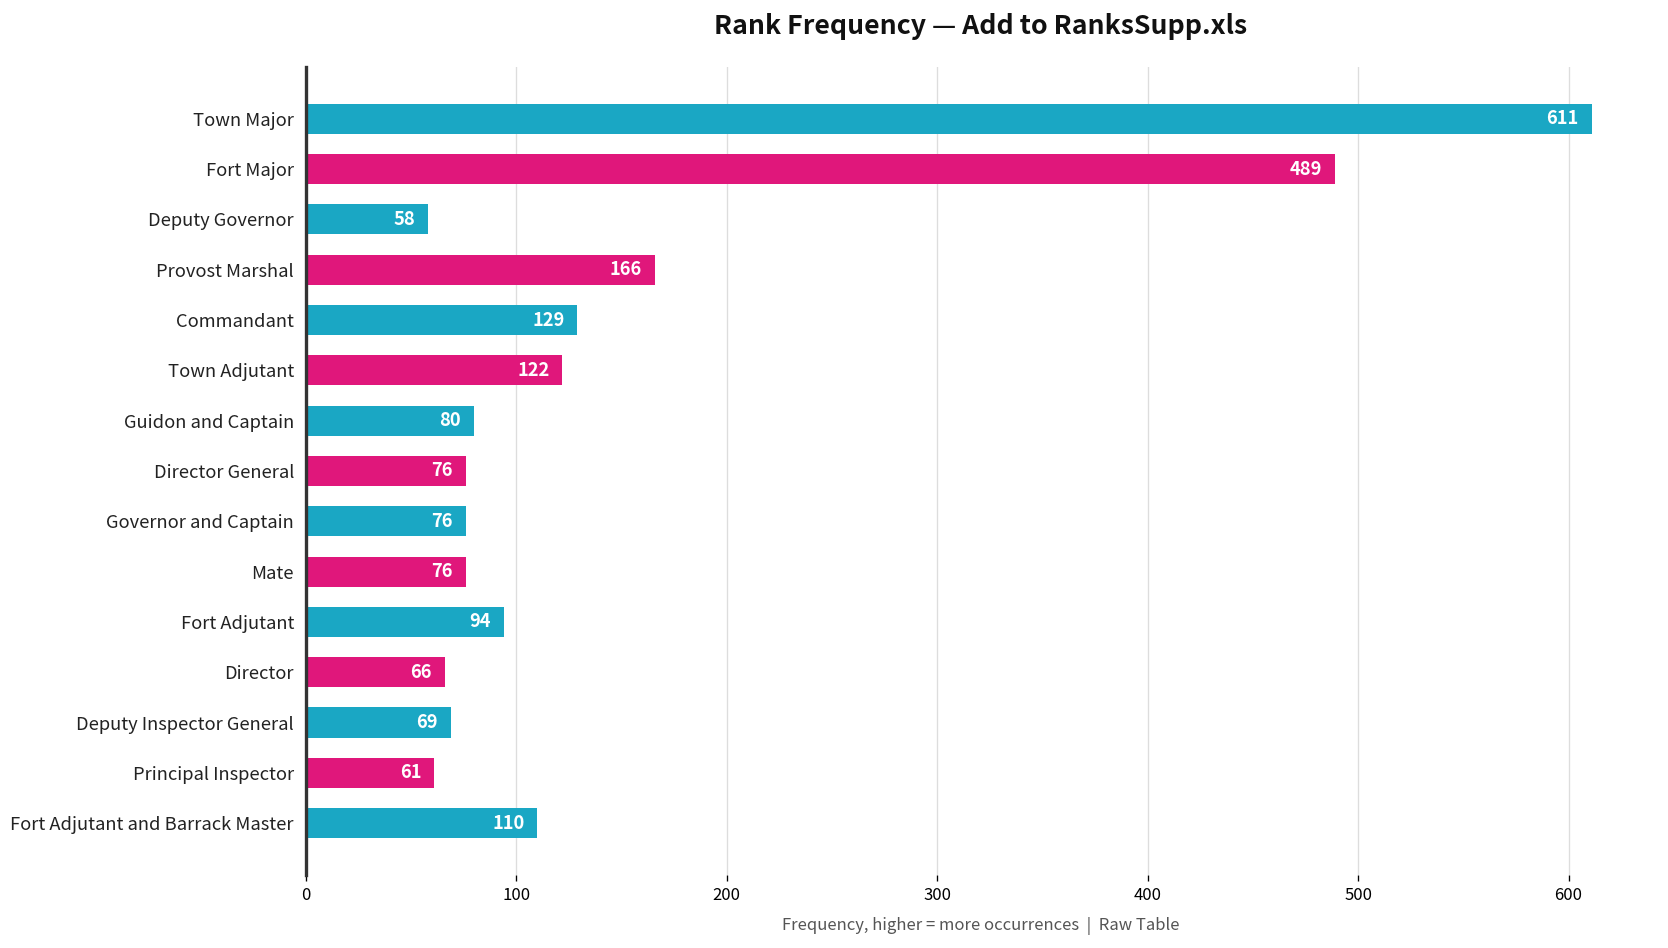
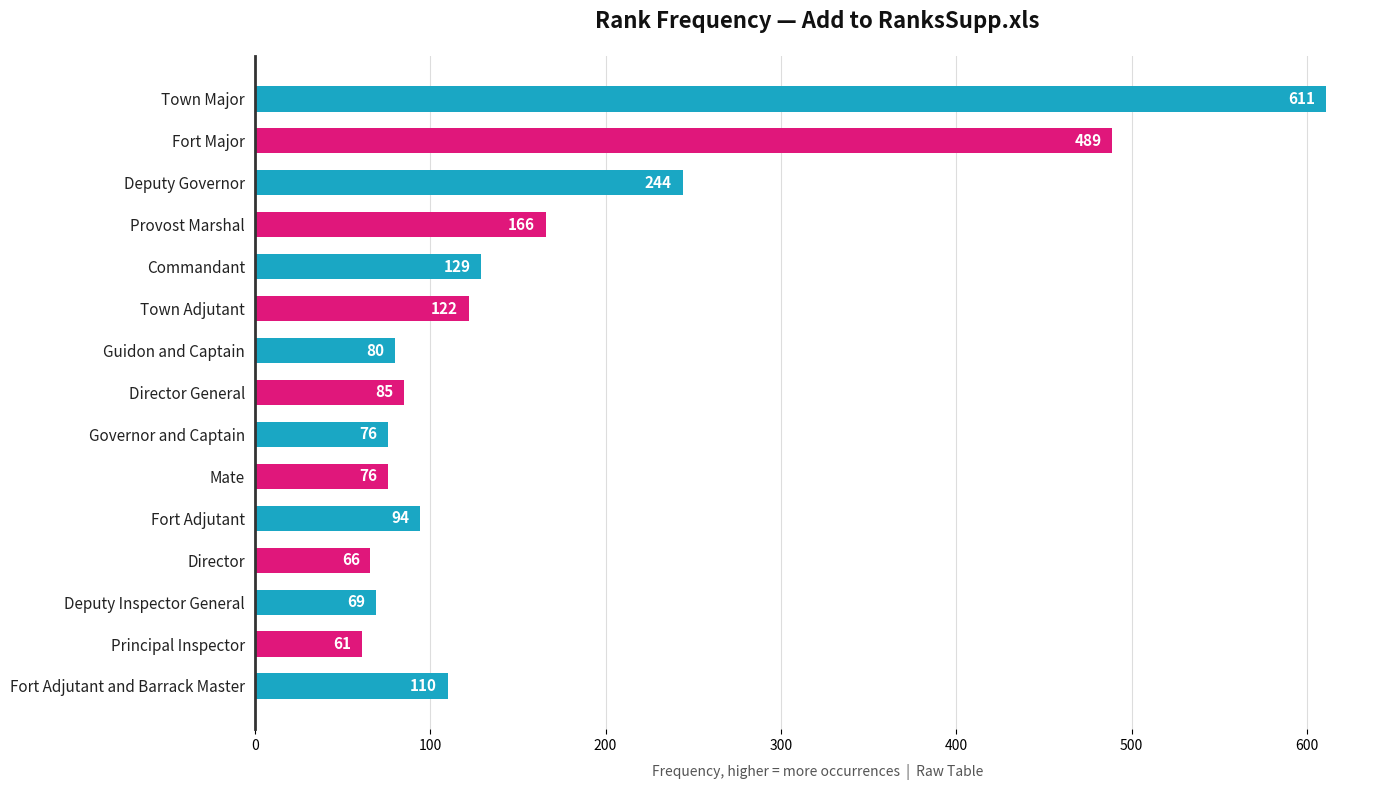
  {
    "Town Major": 611,
    "Fort Major": 489,
-   "Deputy Governor": 58,
+   "Deputy Governor": 244,
    "Provost Marshal": 166,
    "Commandant": 129,
    "Town Adjutant": 122,
    "Guidon and Captain": 80,
-   "Director General": 76,
+   "Director General": 85,
    "Governor and Captain": 76,
    "Mate": 76,
    "Fort Adjutant": 94,
    "Director": 66,
    "Deputy Inspector General": 69,
    "Principal Inspector": 61,
    "Fort Adjutant and Barrack Master": 110
  }
